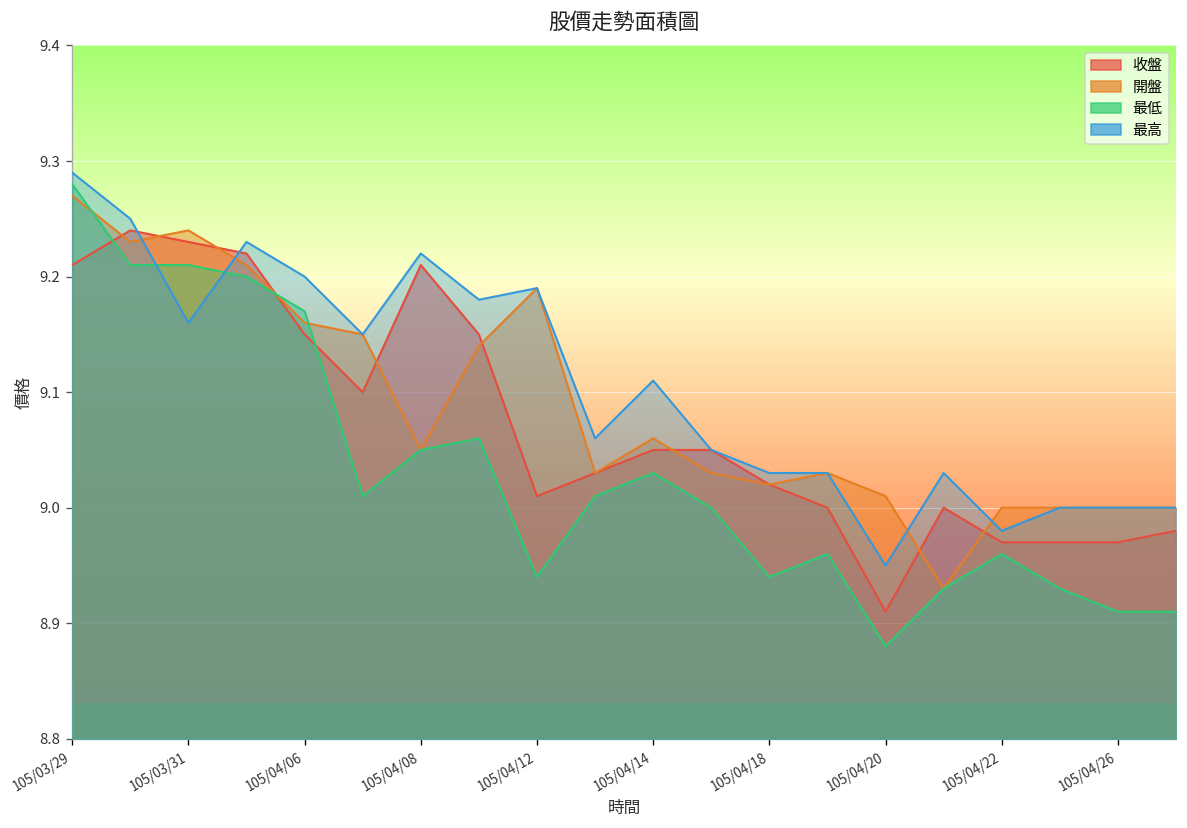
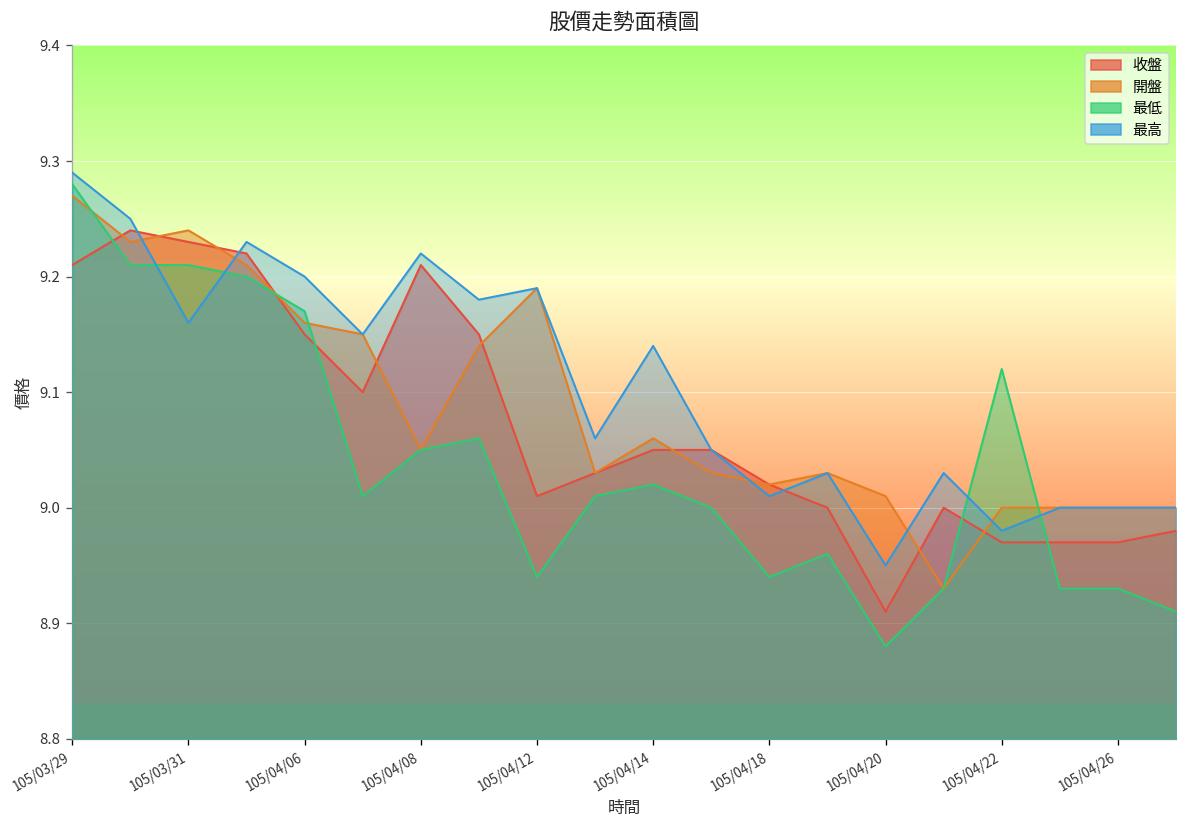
  {
    "最低": {
      "105/03/29": 9.28,
      "105/03/31": 9.21,
      "105/04/06": 9.17,
      "105/04/12": 8.94,
-     "105/04/14": 9.03,
+     "105/04/14": 9.02,
      "105/04/18": 8.94,
      "105/04/20": 8.88,
-     "105/04/22": 8.96,
-     "105/04/26": 8.91
+     "105/04/22": 9.12,
+     "105/04/26": 8.93
    },
    "最高": {
      "105/03/29": 9.29,
      "105/03/31": 9.16,
      "105/04/06": 9.20,
      "105/04/08": 9.22,
-     "105/04/14": 9.11,
-     "105/04/18": 9.03,
+     "105/04/14": 9.14,
+     "105/04/18": 9.01,
      "105/04/20": 8.95,
      "105/04/22": 8.98
    }
  }
